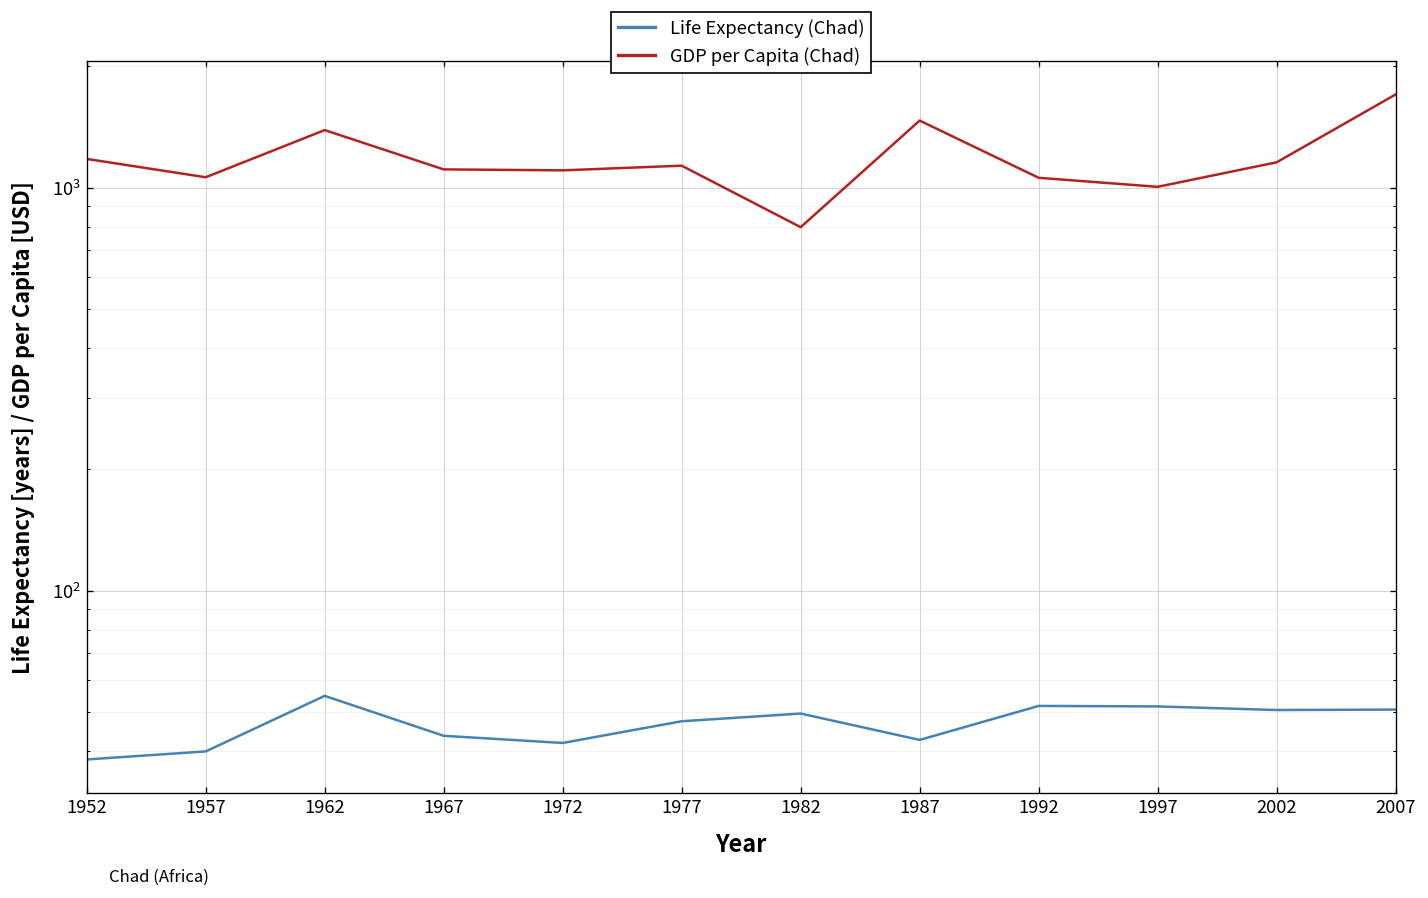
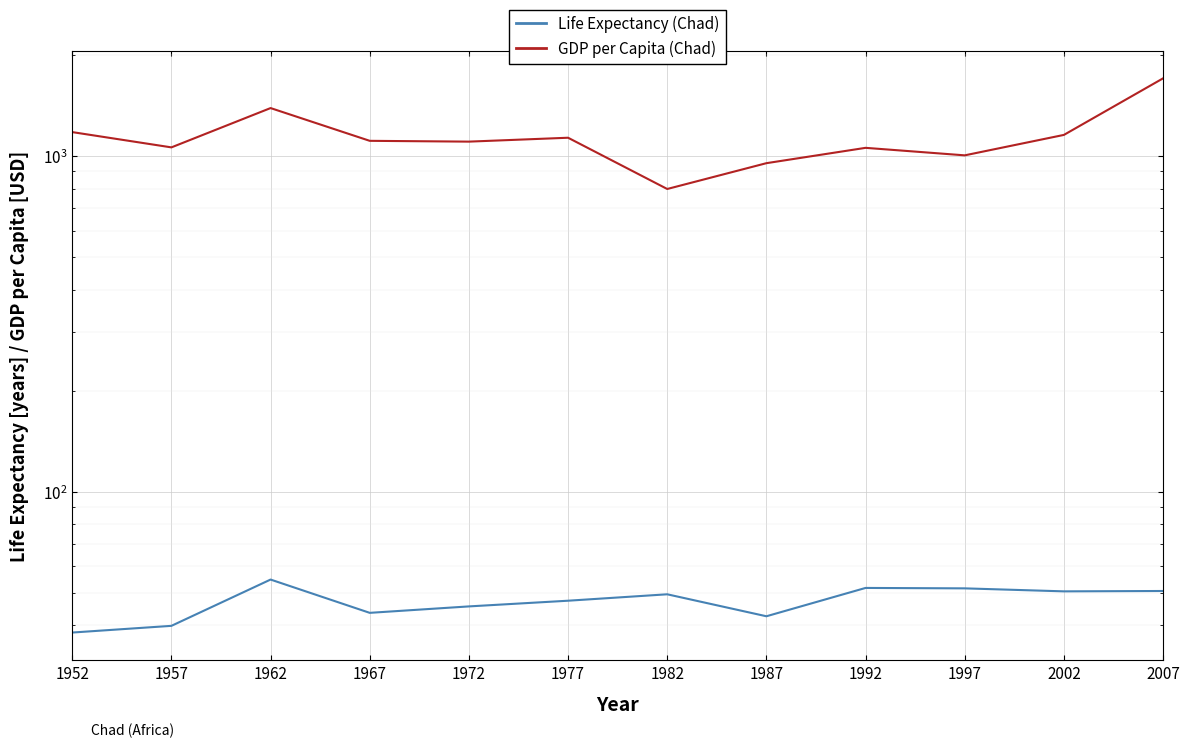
  {
    "Life Expectancy (Chad)": {
      "1952": 38,
      "1957": 40,
      "1962": 55,
      "1967": 44,
-     "1972": 42,
+     "1972": 46,
      "1977": 47,
      "1982": 50,
      "1987": 43,
      "1992": 52,
      "1997": 52,
      "2002": 51,
      "2007": 51
    },
    "GDP per Capita (Chad)": {
      "1952": 1180,
      "1957": 1060,
      "1962": 1390,
      "1967": 1110,
      "1972": 1100,
      "1977": 1130,
      "1982": 800,
-     "1987": 1500,
+     "1987": 950,
      "1992": 1060,
      "1997": 1000,
      "2002": 1160,
      "2007": 1700
    }
  }
